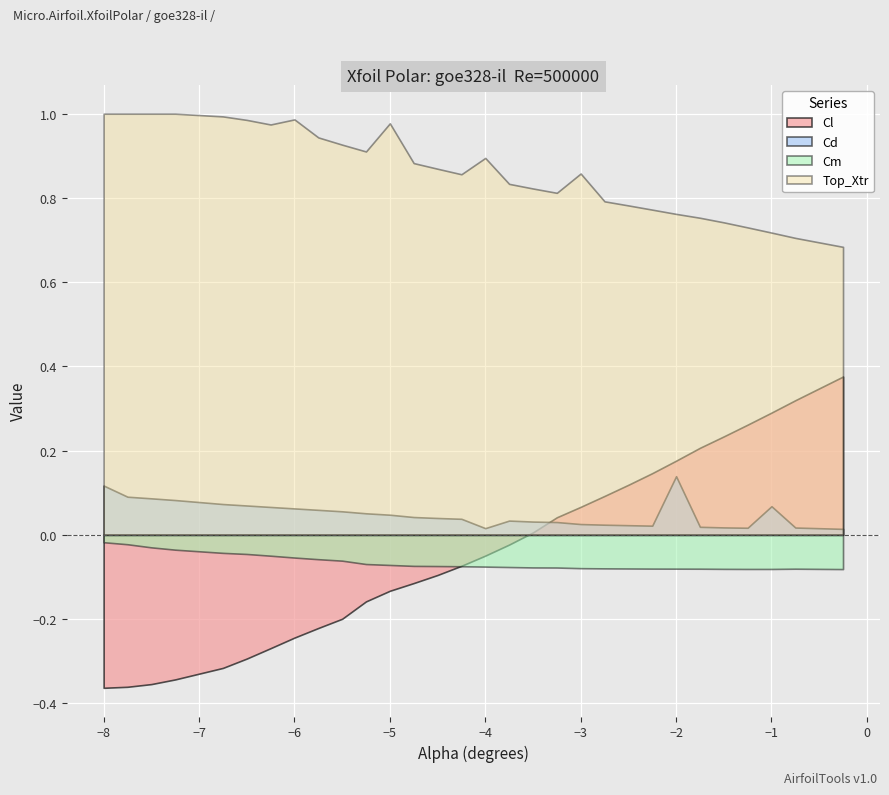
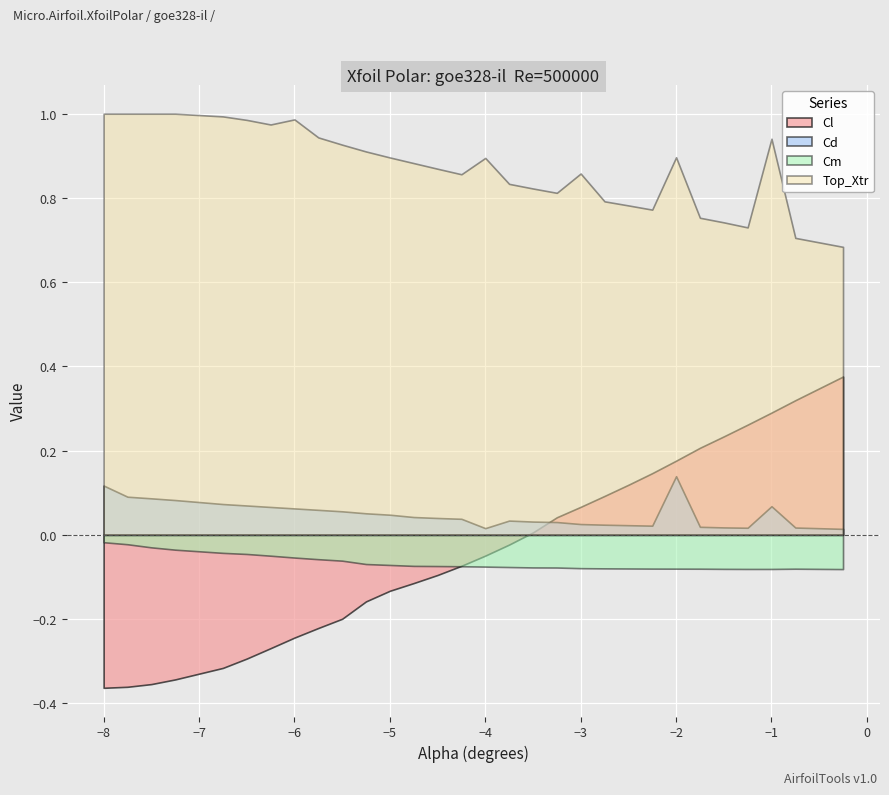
  {
    "Cl": {
      "−3": 0.07,
      "−2": 0.18,
      "−1": 0.29
    },
    "Cd": {
      "−8": 0.12,
      "−6": 0.06,
      "−5": 0.05,
      "−4": 0.02,
      "−3": 0.03,
      "−2": 0.14,
      "−1": 0.07
    },
    "Top_Xtr": {
      "−8": 1.00,
      "−6": 0.99,
-     "−5": 0.98,
+     "−5": 0.90,
      "−4": 0.90,
      "−3": 0.86,
-     "−2": 0.76,
-     "−1": 0.72
+     "−2": 0.90,
+     "−1": 0.94
    }
  }
